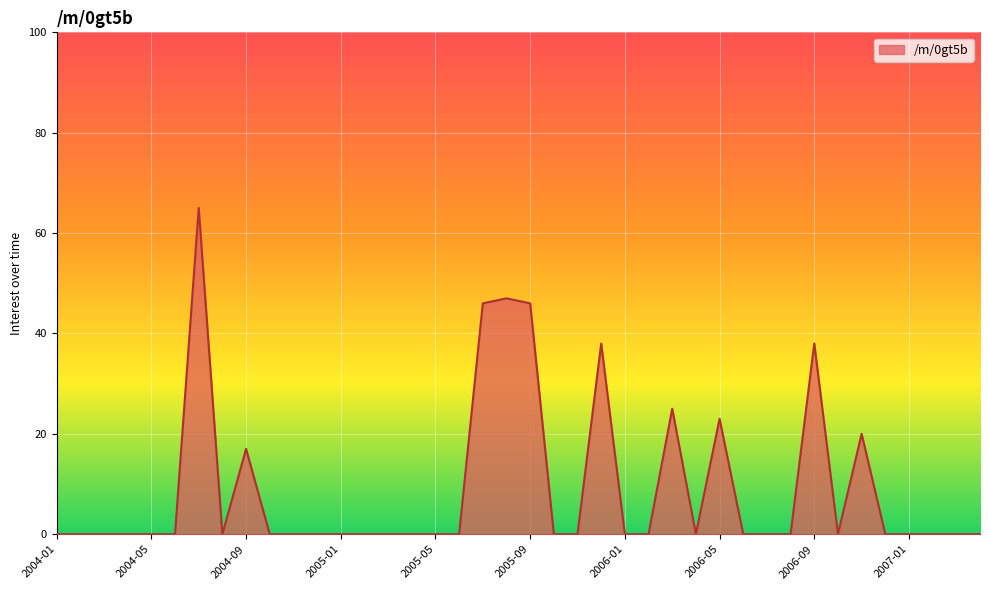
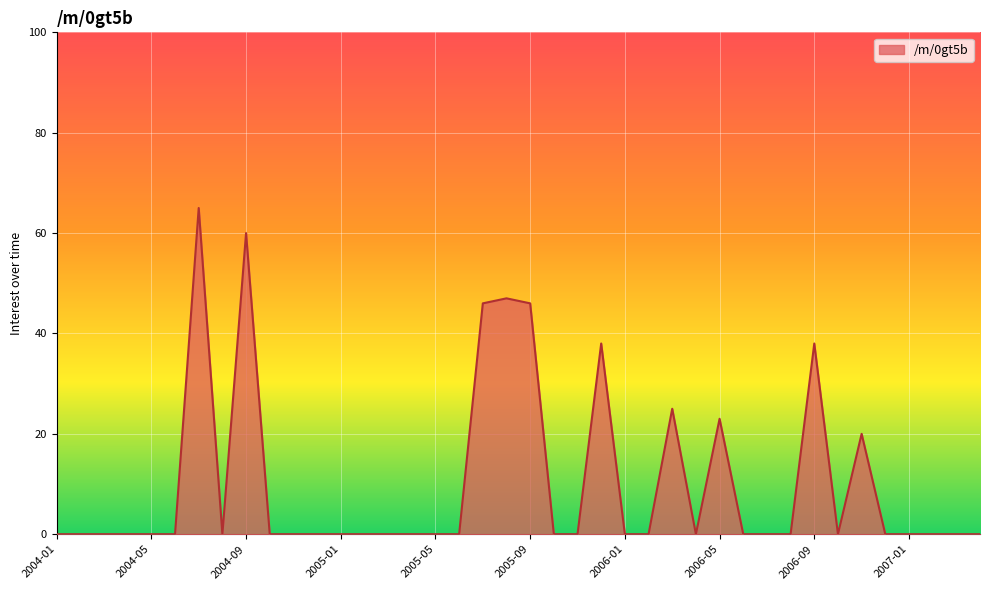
  {
    "2004-01": 0,
    "2004-05": 0,
-   "2004-09": 17,
+   "2004-09": 60,
    "2005-01": 0,
    "2005-05": 0,
    "2005-09": 46,
    "2006-01": 0,
    "2006-05": 23,
    "2006-09": 38,
    "2007-01": 0
  }
